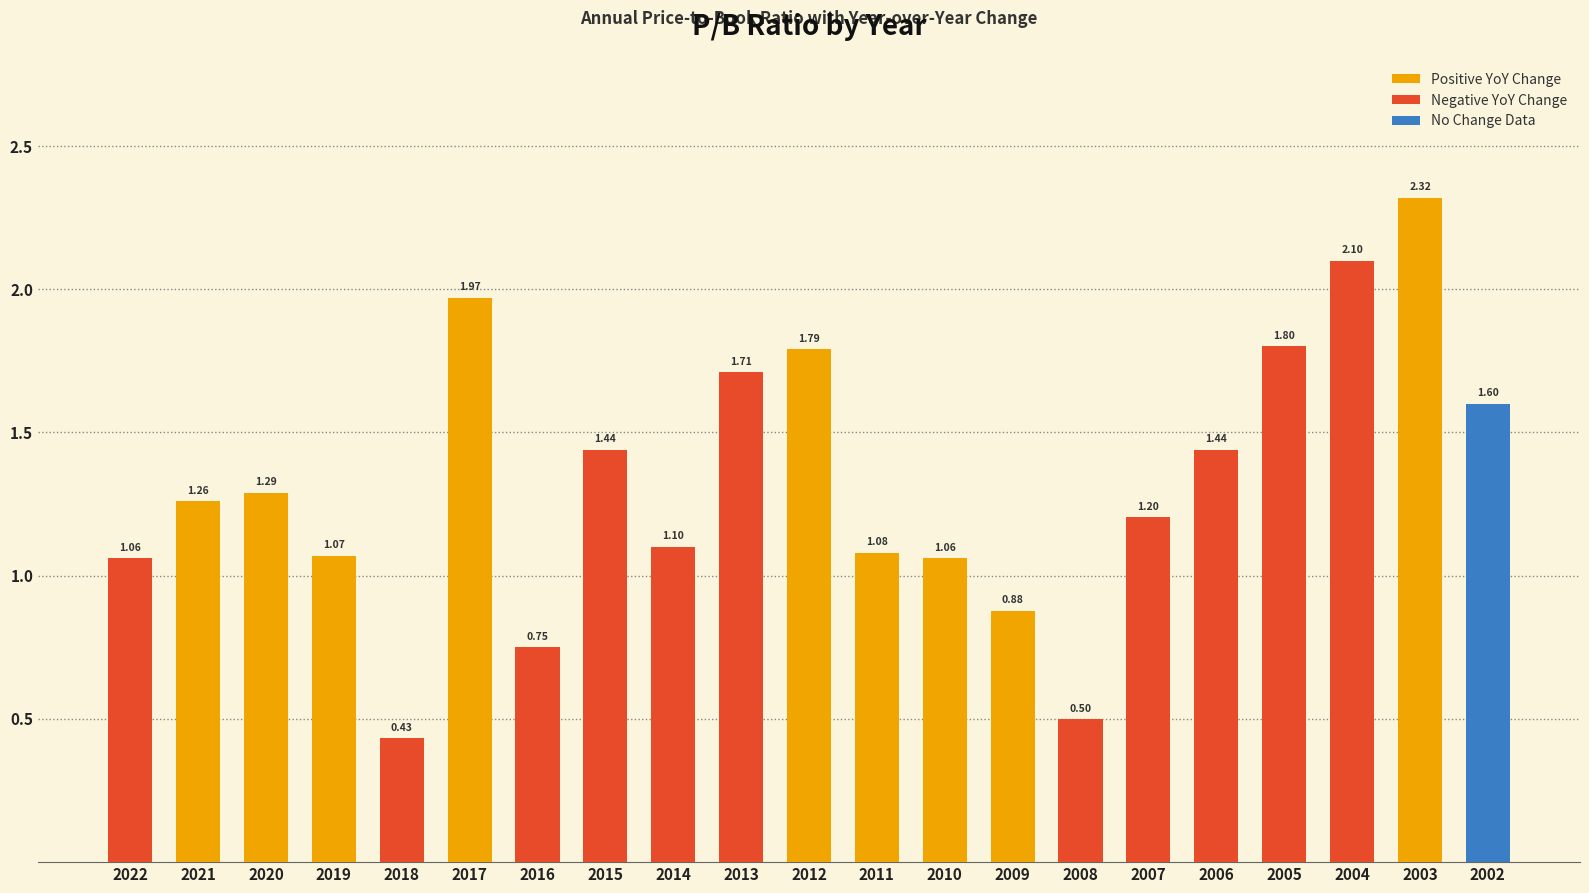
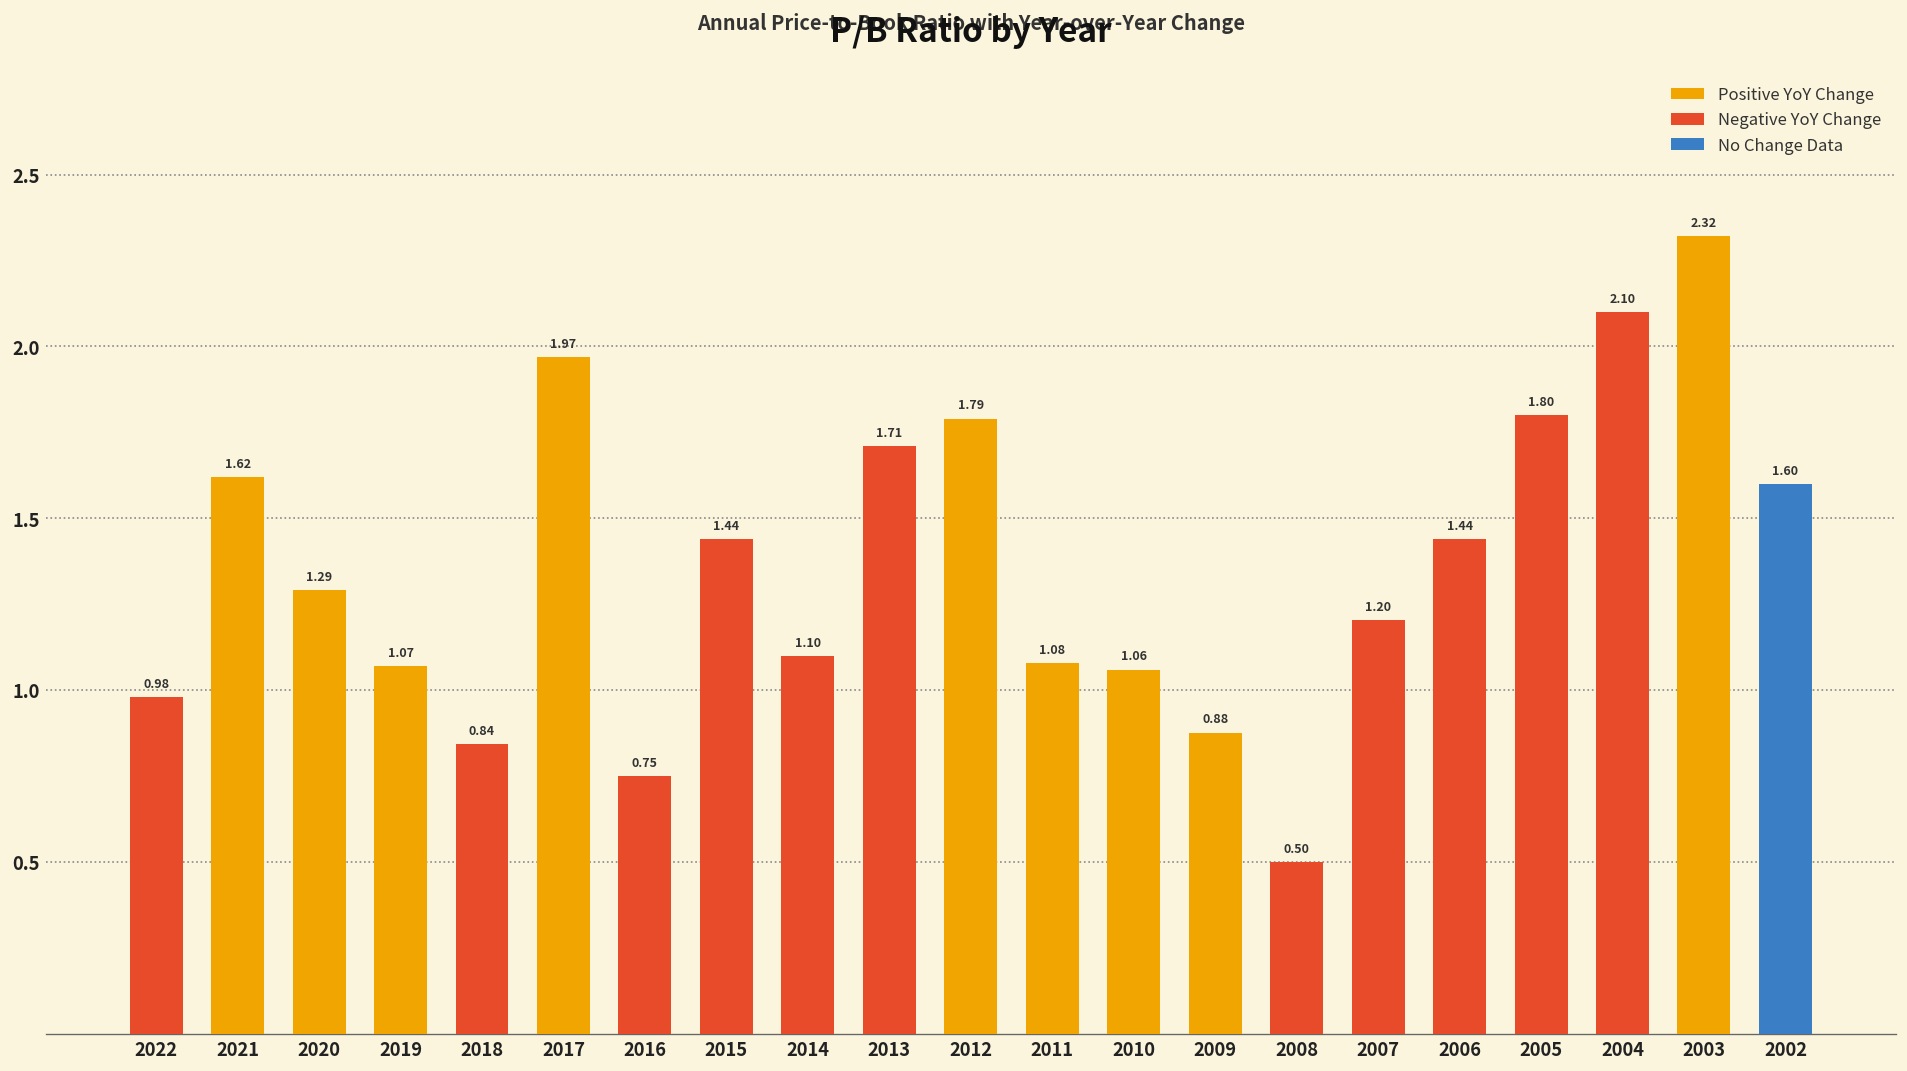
  {
-   "2022": 1.06,
-   "2021": 1.26,
+   "2022": 0.98,
+   "2021": 1.62,
    "2020": 1.29,
    "2019": 1.07,
-   "2018": 0.43,
+   "2018": 0.84,
    "2017": 1.97,
    "2016": 0.75,
    "2015": 1.44,
    "2014": 1.10,
    "2013": 1.71,
    "2012": 1.79,
    "2011": 1.08,
    "2010": 1.06,
    "2009": 0.88,
    "2008": 0.50,
    "2007": 1.20,
    "2006": 1.44,
    "2005": 1.80,
    "2004": 2.10,
    "2003": 2.32,
    "2002": 1.60
  }
